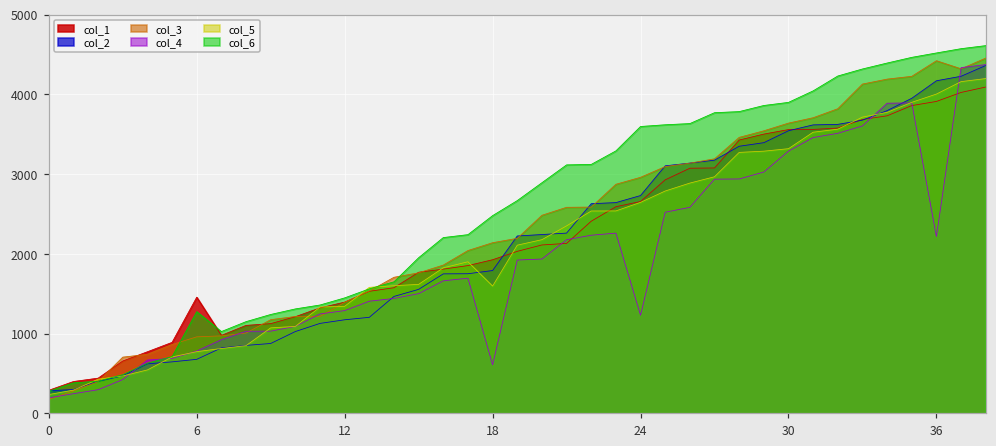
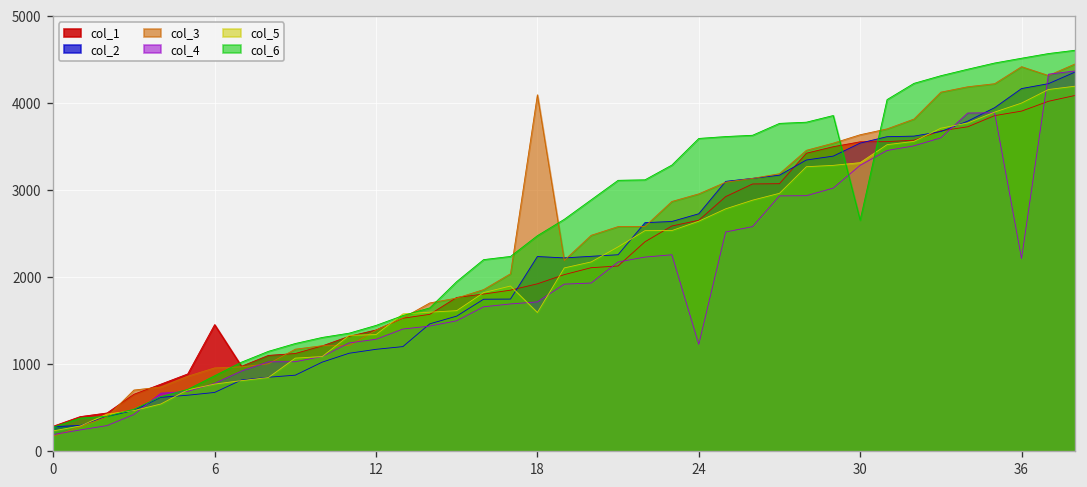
  {
    "col_1": {
      "6": 1500,
      "18": 1900,
      "36": 3900
    },
    "col_2": {
      "6": 700,
      "12": 1200,
-     "18": 1800,
+     "18": 2200,
      "24": 2700,
      "36": 4200
    },
    "col_3": {
      "6": 1000,
-     "18": 2100,
+     "18": 4100,
      "24": 3000,
      "30": 3600,
      "36": 4400
    },
    "col_4": {
      "12": 1300,
-     "18": 600,
+     "18": 1700,
      "24": 1200,
      "36": 2200
    },
    "col_5": {
      "0": 200,
      "12": 1300,
      "18": 1600,
      "36": 4000
    },
    "col_6": {
-     "6": 1300,
+     "6": 900,
      "12": 1400,
      "18": 2500,
      "24": 3600,
-     "30": 3900,
+     "30": 2700,
      "36": 4500
    }
  }
